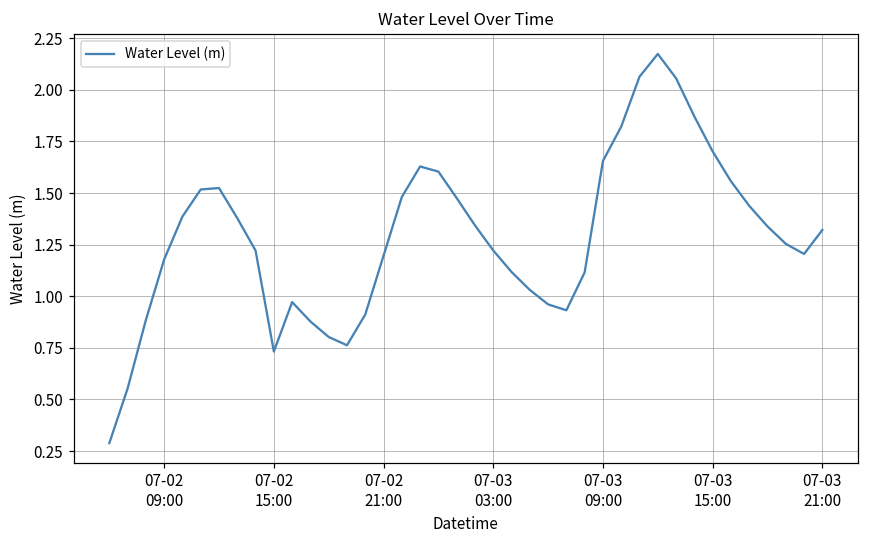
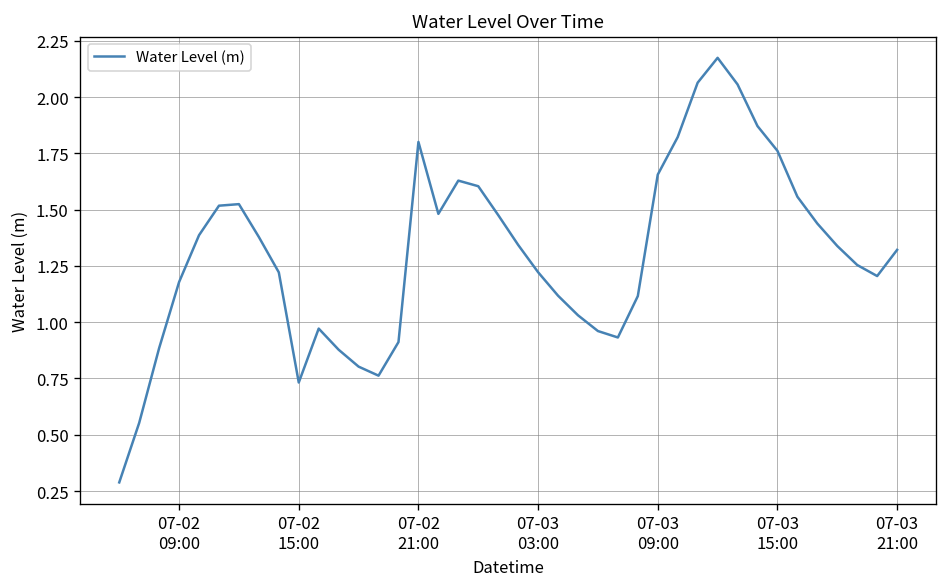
  {
    "07-02 09:00": 1.18,
    "07-02 15:00": 0.73,
-   "07-02 21:00": 1.20,
+   "07-02 21:00": 1.80,
    "07-03 03:00": 1.22,
    "07-03 09:00": 1.66,
-   "07-03 15:00": 1.70,
+   "07-03 15:00": 1.76,
    "07-03 21:00": 1.32
  }
